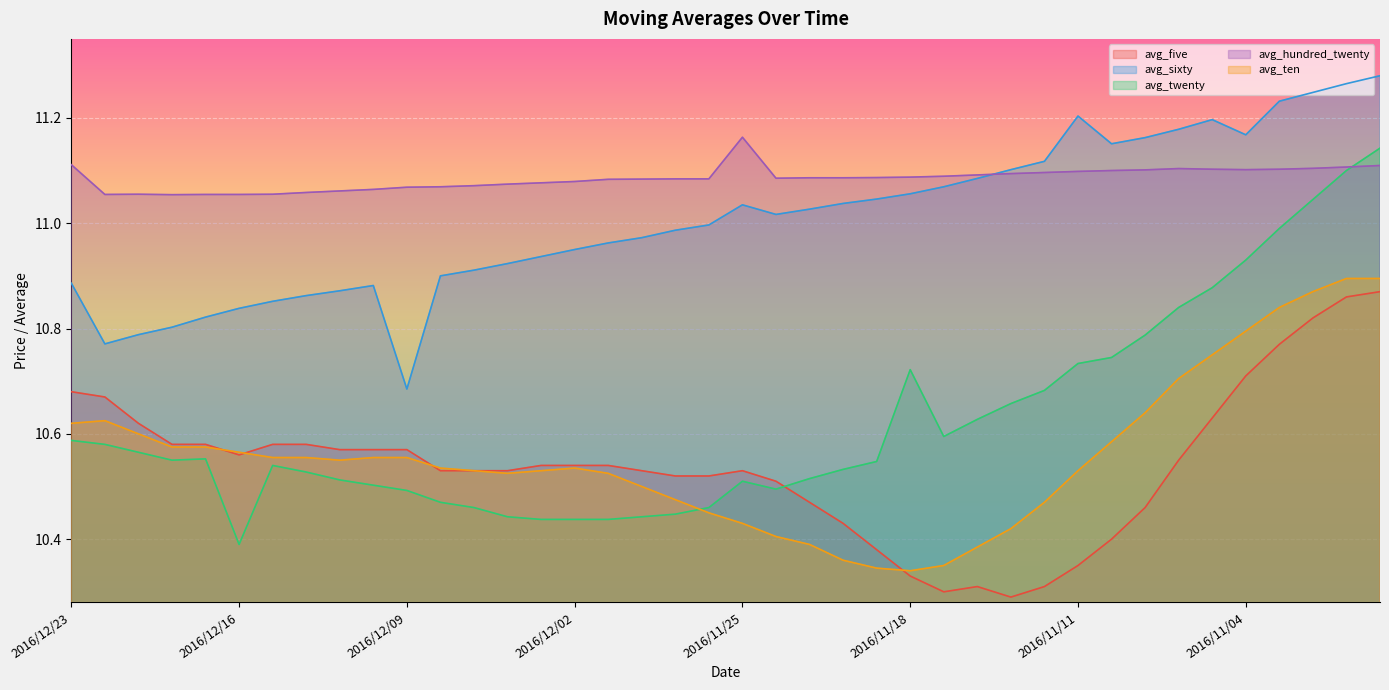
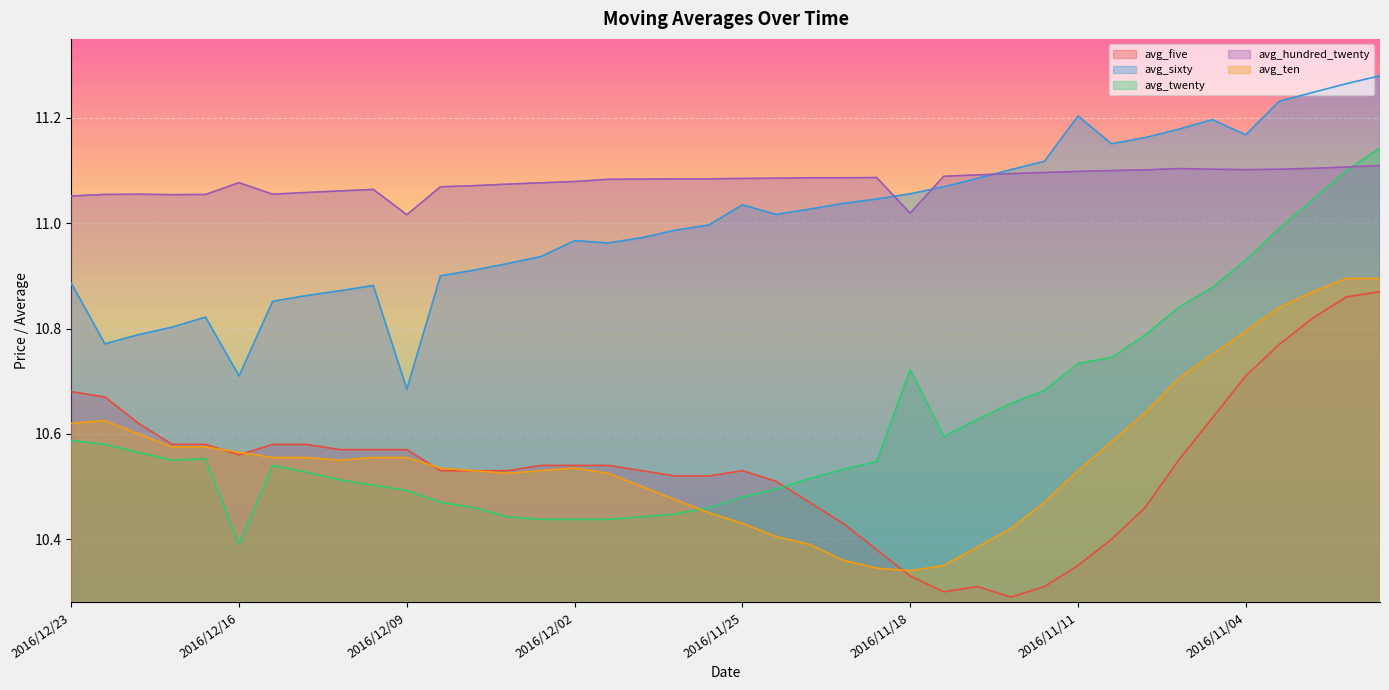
  {
    "avg_sixty": {
      "2016/12/23": 10.89,
-     "2016/12/16": 10.84,
+     "2016/12/16": 10.71,
      "2016/12/09": 10.69,
-     "2016/12/02": 10.95,
+     "2016/12/02": 10.97,
      "2016/11/25": 11.03,
      "2016/11/18": 11.06,
      "2016/11/11": 11.20,
      "2016/11/04": 11.17
    },
    "avg_twenty": {
      "2016/12/23": 10.59,
      "2016/12/16": 10.39,
      "2016/12/09": 10.49,
      "2016/12/02": 10.44,
-     "2016/11/25": 10.51,
+     "2016/11/25": 10.48,
      "2016/11/18": 10.72,
      "2016/11/11": 10.73,
      "2016/11/04": 10.93
    },
    "avg_hundred_twenty": {
-     "2016/12/23": 11.11,
-     "2016/12/16": 11.05,
-     "2016/12/09": 11.07,
+     "2016/12/23": 11.05,
+     "2016/12/16": 11.08,
+     "2016/12/09": 11.02,
      "2016/12/02": 11.08,
-     "2016/11/25": 11.16,
-     "2016/11/18": 11.09,
+     "2016/11/25": 11.09,
+     "2016/11/18": 11.02,
      "2016/11/11": 11.10,
      "2016/11/04": 11.10
    }
  }
